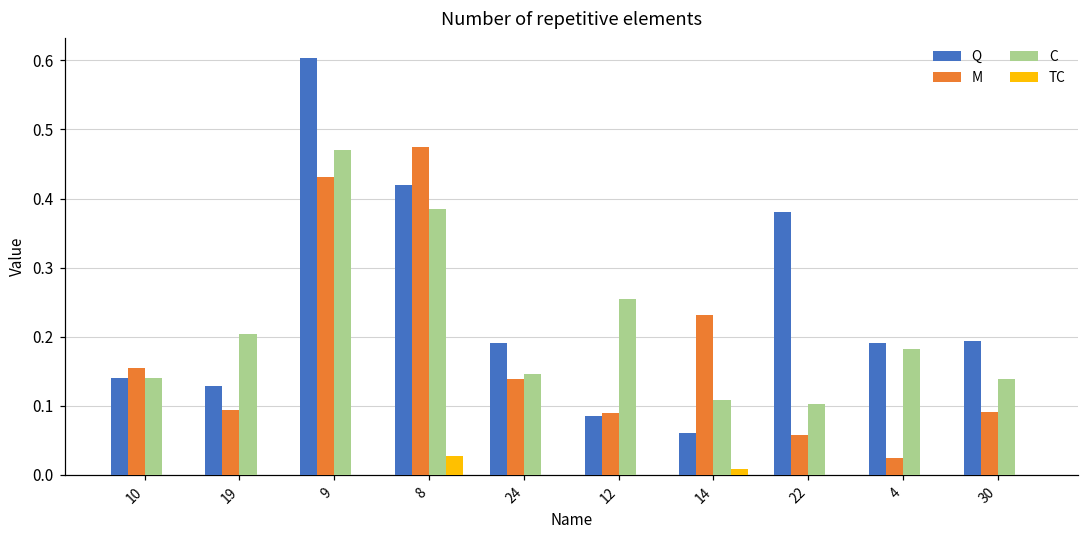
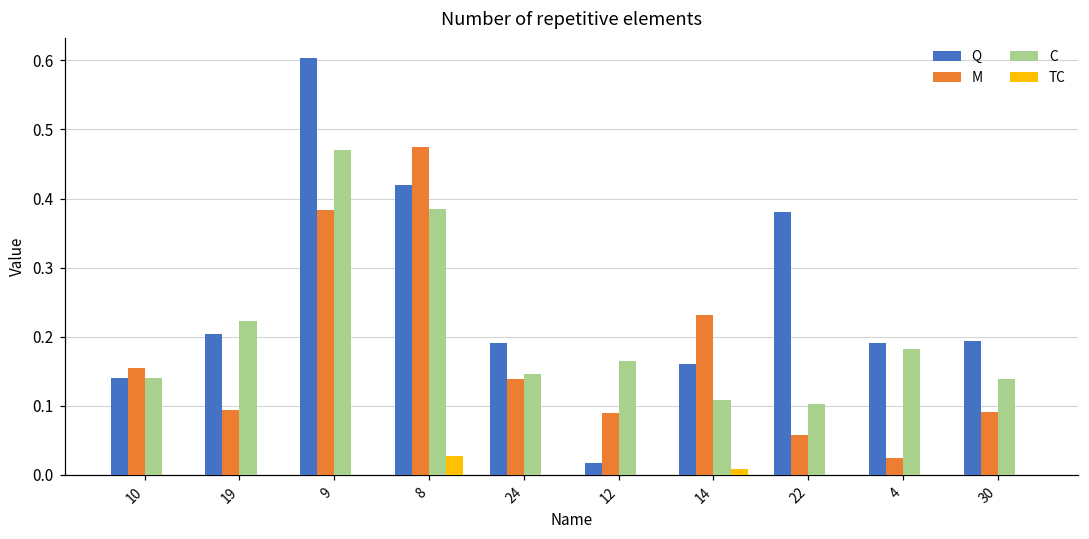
  {
    "Q": {
      "10": 0.14,
-     "19": 0.13,
+     "19": 0.20,
      "9": 0.60,
      "8": 0.42,
      "24": 0.19,
-     "12": 0.09,
-     "14": 0.06,
+     "12": 0.02,
+     "14": 0.16,
      "22": 0.38,
      "4": 0.19,
      "30": 0.19
    },
    "M": {
      "10": 0.15,
      "19": 0.09,
-     "9": 0.43,
+     "9": 0.38,
      "8": 0.47,
      "24": 0.14,
      "12": 0.09,
      "14": 0.23,
      "22": 0.06,
      "4": 0.02,
      "30": 0.09
    },
    "C": {
      "10": 0.14,
-     "19": 0.20,
+     "19": 0.22,
      "9": 0.47,
      "8": 0.39,
      "24": 0.15,
-     "12": 0.26,
+     "12": 0.17,
      "14": 0.11,
      "22": 0.10,
      "4": 0.18,
      "30": 0.14
    },
    "TC": {
      "10": 0.00,
      "19": 0.00,
      "9": 0.00,
      "8": 0.03,
      "24": 0.00,
      "12": 0.00,
      "14": 0.01,
      "22": 0.00,
      "4": 0.00,
      "30": 0.00
    }
  }
